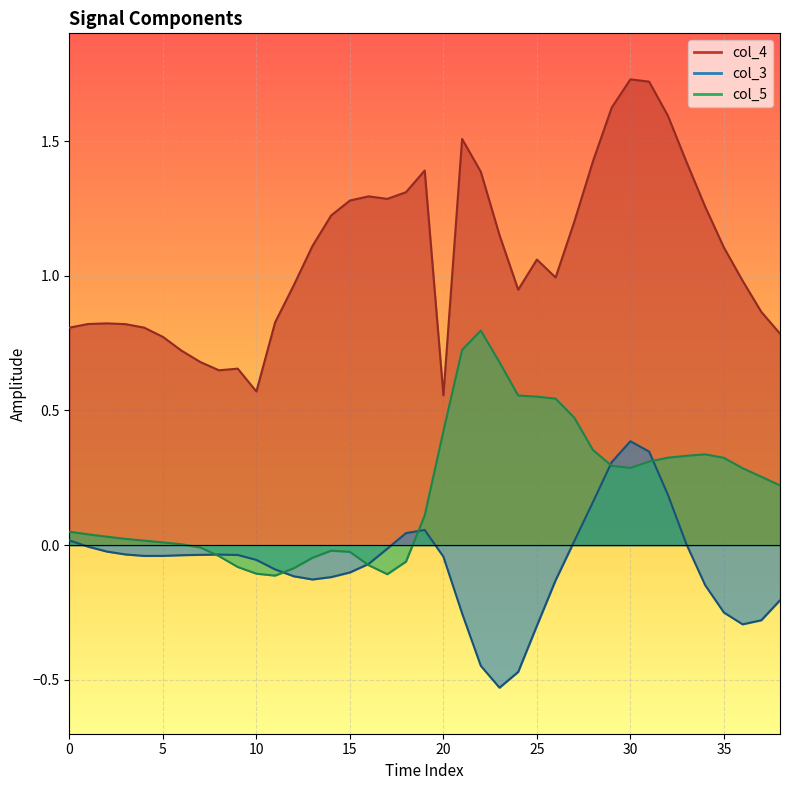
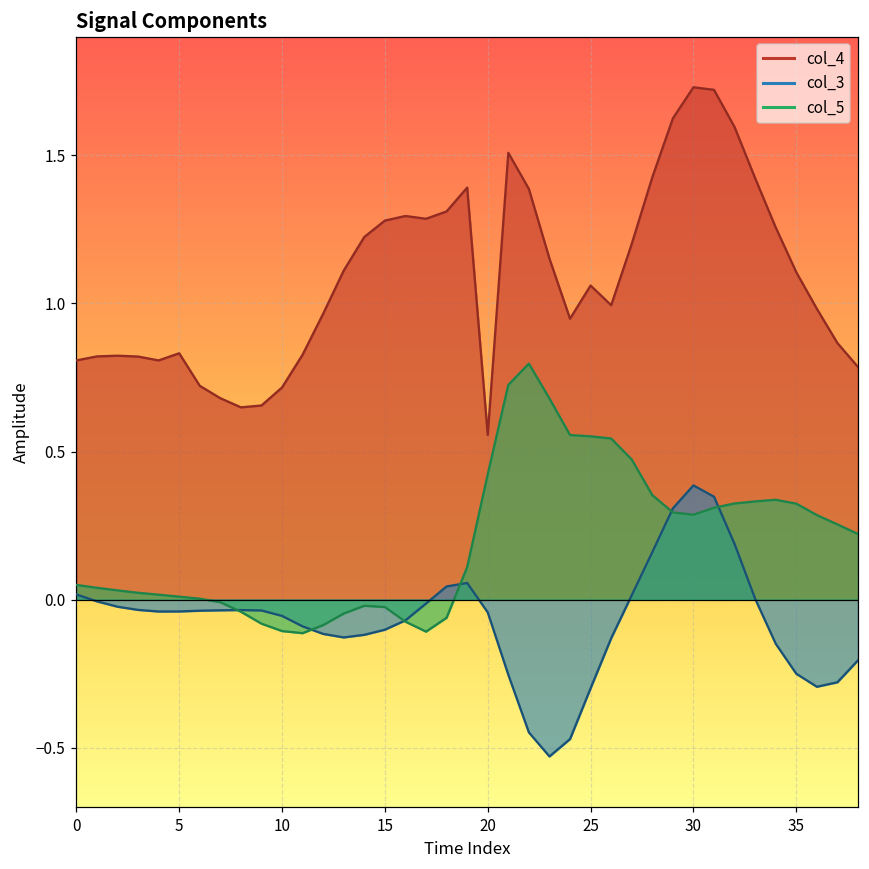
  {
    "col_4": {
      "0": 0.81,
-     "5": 0.77,
-     "10": 0.57,
+     "5": 0.83,
+     "10": 0.72,
      "15": 1.28,
      "20": 0.56,
      "25": 1.06,
      "30": 1.73,
      "35": 1.11
    }
  }
